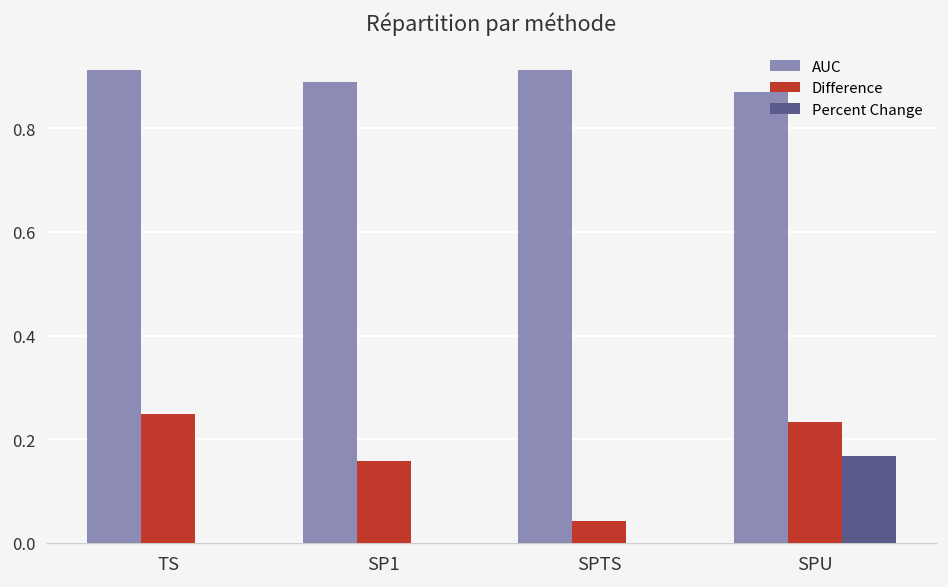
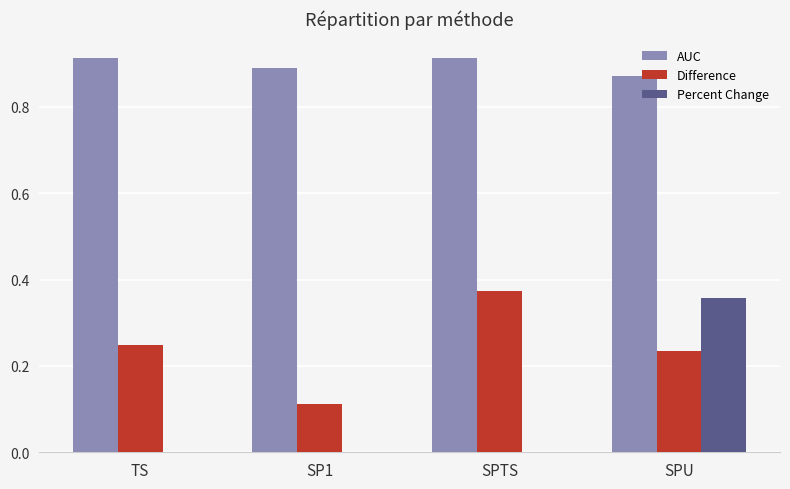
  {
    "AUC": {
      "TS": 0.91,
      "SP1": 0.89,
      "SPTS": 0.91,
      "SPU": 0.87
    },
    "Difference": {
      "TS": 0.25,
-     "SP1": 0.16,
-     "SPTS": 0.04,
+     "SP1": 0.11,
+     "SPTS": 0.37,
      "SPU": 0.23
    },
    "Percent Change": {
      "TS": 0.00,
      "SP1": 0.00,
      "SPTS": 0.00,
-     "SPU": 0.17
+     "SPU": 0.36
    }
  }
